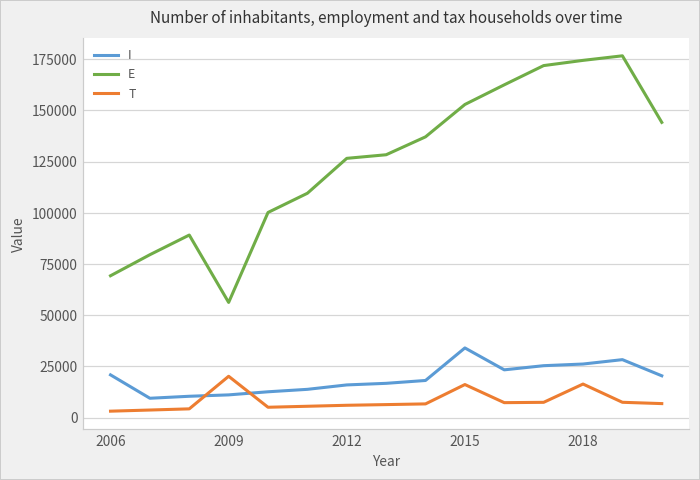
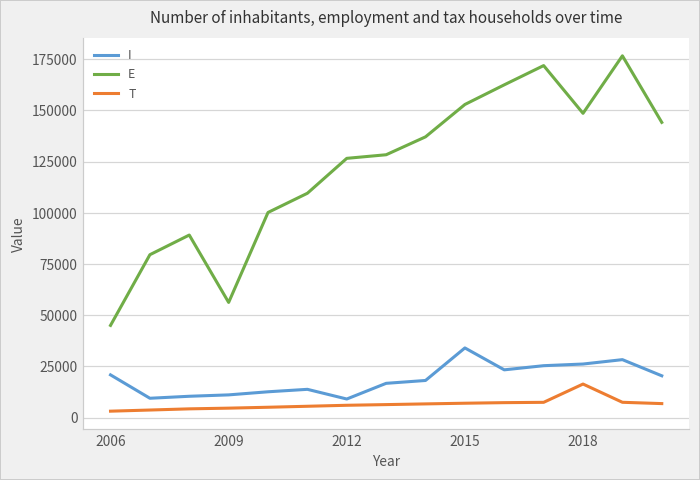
  {
    "I": {
      "2006": 21000,
      "2009": 11000,
-     "2012": 16000,
+     "2012": 9000,
      "2015": 34000,
      "2018": 26000
    },
    "E": {
-     "2006": 69000,
+     "2006": 45000,
      "2009": 56000,
      "2012": 127000,
      "2015": 153000,
-     "2018": 174000
+     "2018": 149000
    },
    "T": {
      "2006": 3000,
-     "2009": 20000,
+     "2009": 5000,
      "2012": 6000,
-     "2015": 16000,
+     "2015": 7000,
      "2018": 16000
    }
  }
